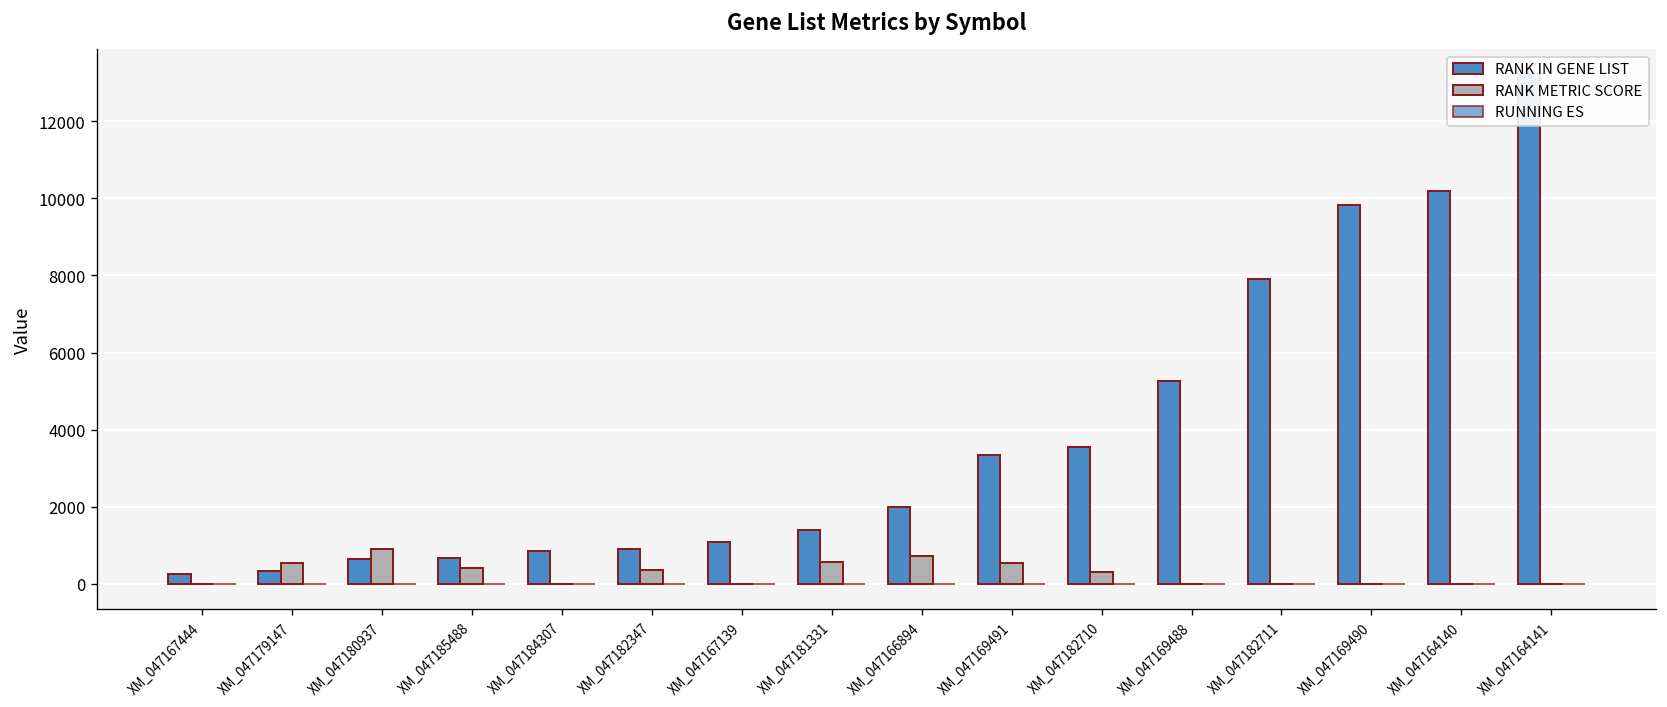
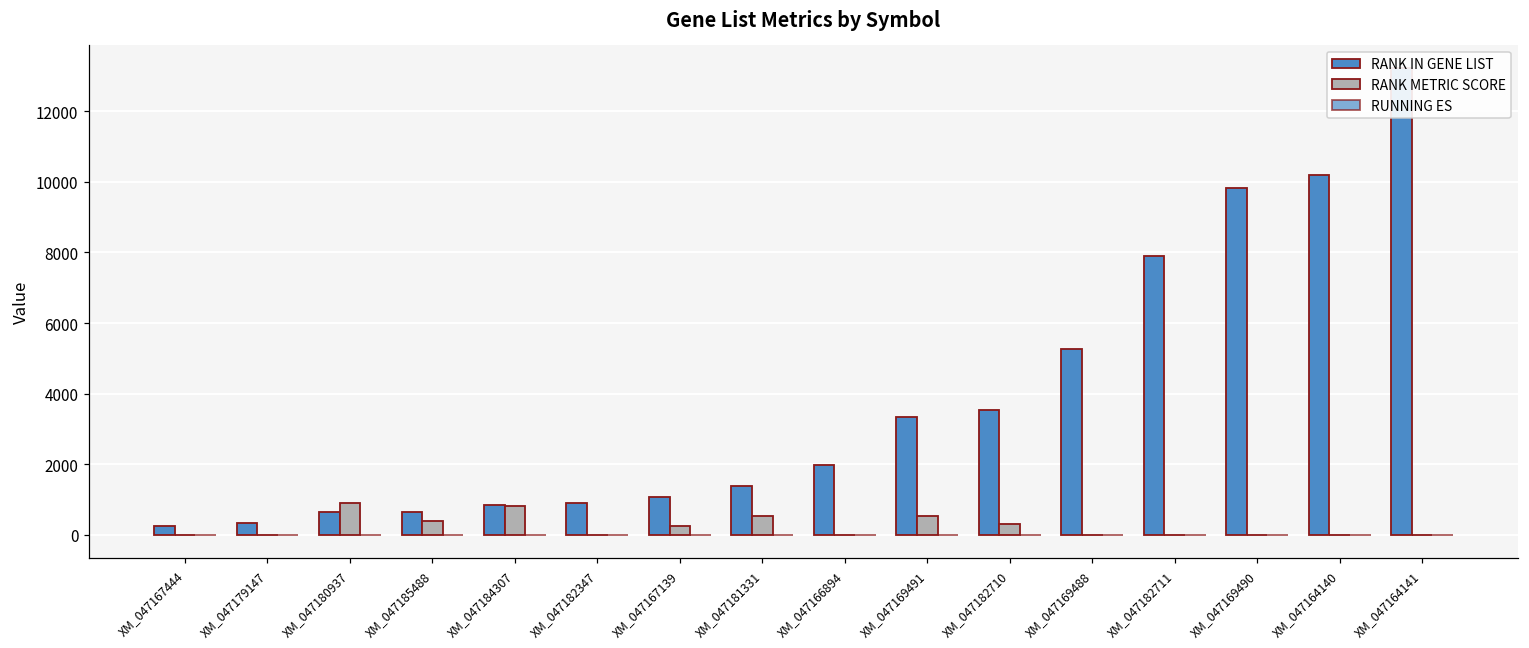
  {
    "RANK METRIC SCORE": {
-     "XM_047179147": 500,
+     "XM_047179147": 0,
      "XM_047180937": 900,
      "XM_047185488": 400,
-     "XM_047184307": 0,
-     "XM_047182347": 400,
-     "XM_047167139": 0,
+     "XM_047184307": 800,
+     "XM_047182347": 0,
+     "XM_047167139": 300,
      "XM_047181331": 600,
-     "XM_047166894": 700,
+     "XM_047166894": 0,
      "XM_047169491": 500,
      "XM_047182710": 300,
      "XM_047182711": 0
    }
  }
